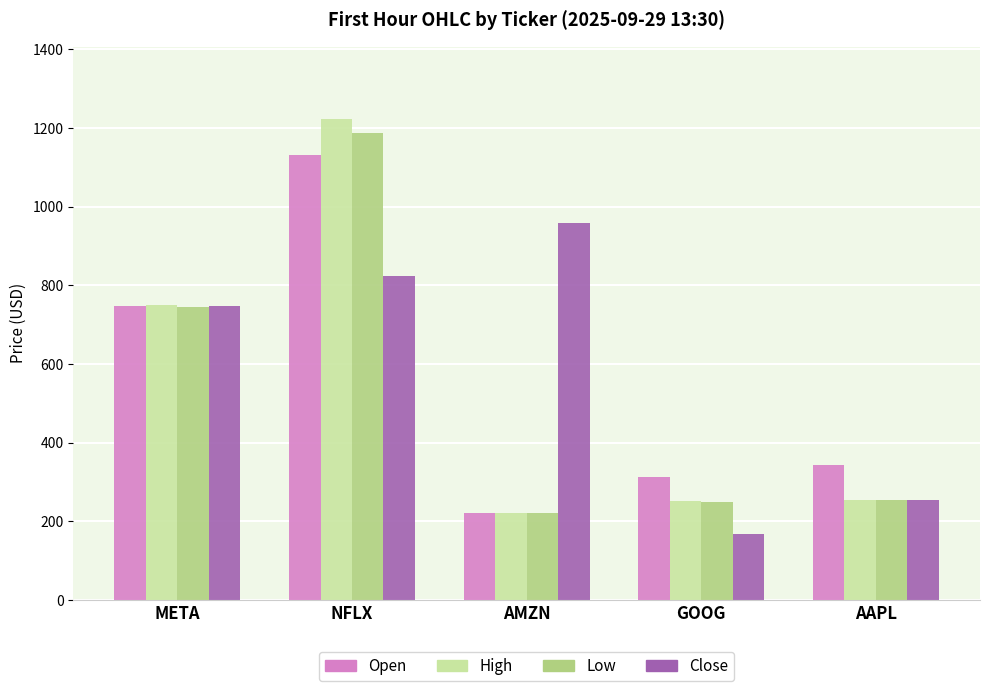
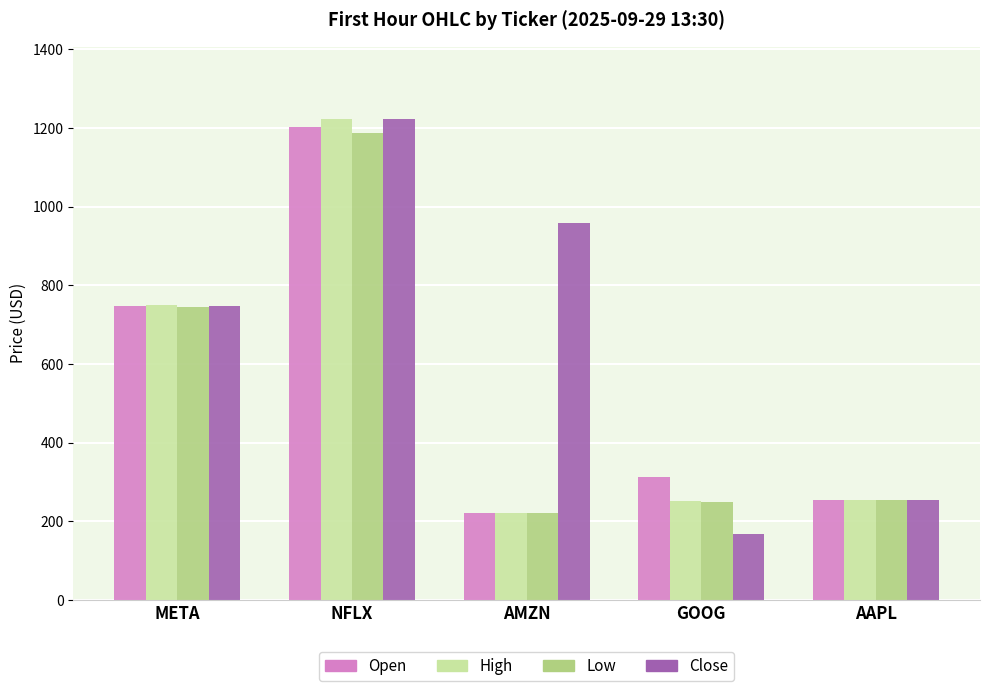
  {
    "Open": {
      "META": 750,
-     "NFLX": 1130,
+     "NFLX": 1200,
      "AMZN": 220,
      "GOOG": 310,
-     "AAPL": 340
+     "AAPL": 250
    },
    "Close": {
      "META": 750,
-     "NFLX": 820,
+     "NFLX": 1220,
      "AMZN": 960,
      "GOOG": 170,
      "AAPL": 250
    }
  }
